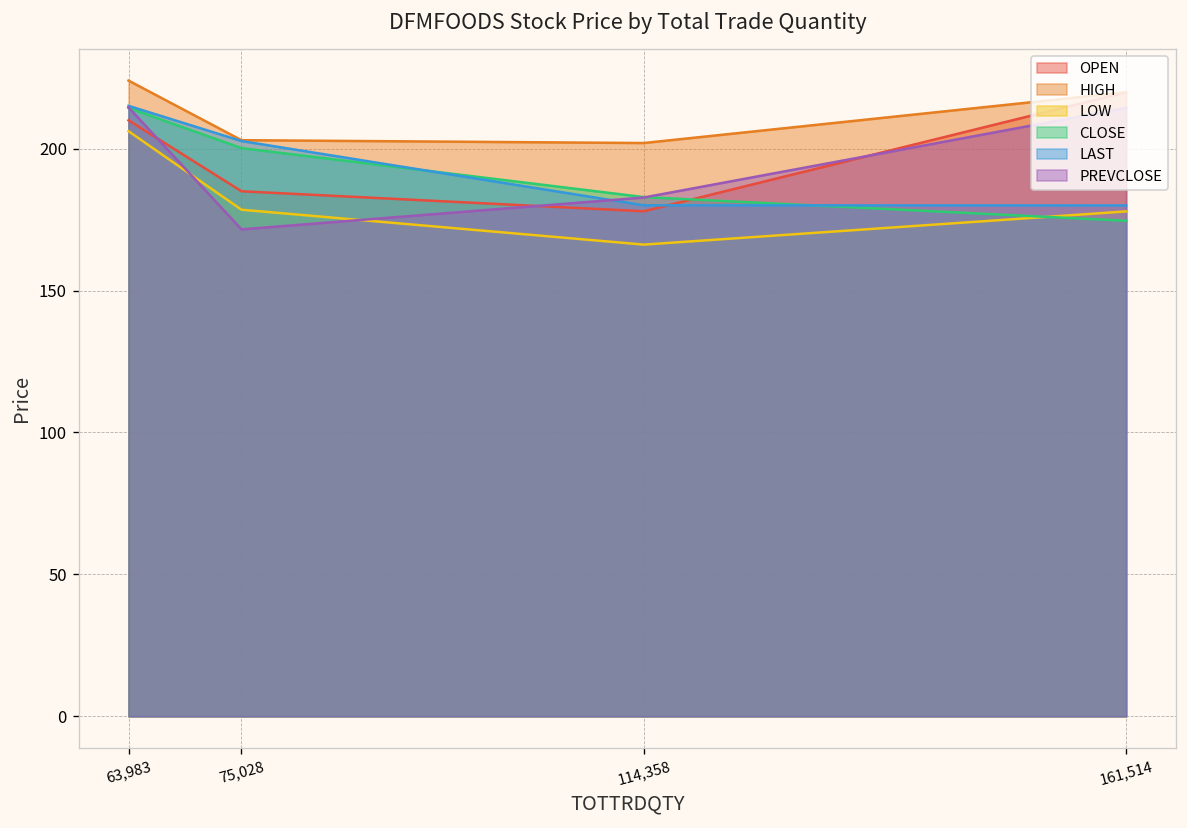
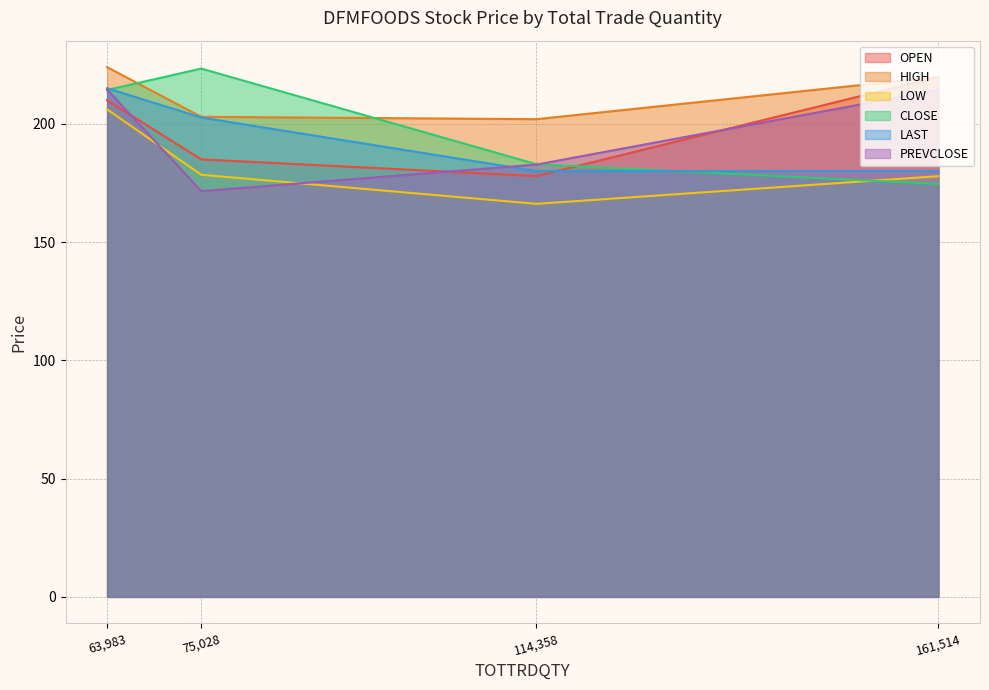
  {
    "CLOSE": {
-     "75,028": 200,
+     "75,028": 223,
      "161,514": 175
    },
    "LAST": {
      "114,358": 180,
      "161,514": 180
    },
    "PREVCLOSE": {
      "75,028": 172
    }
  }
